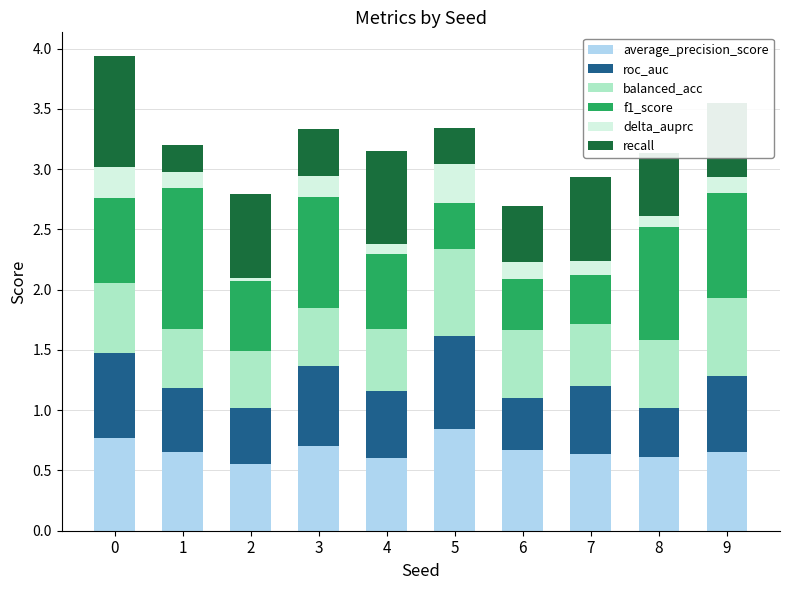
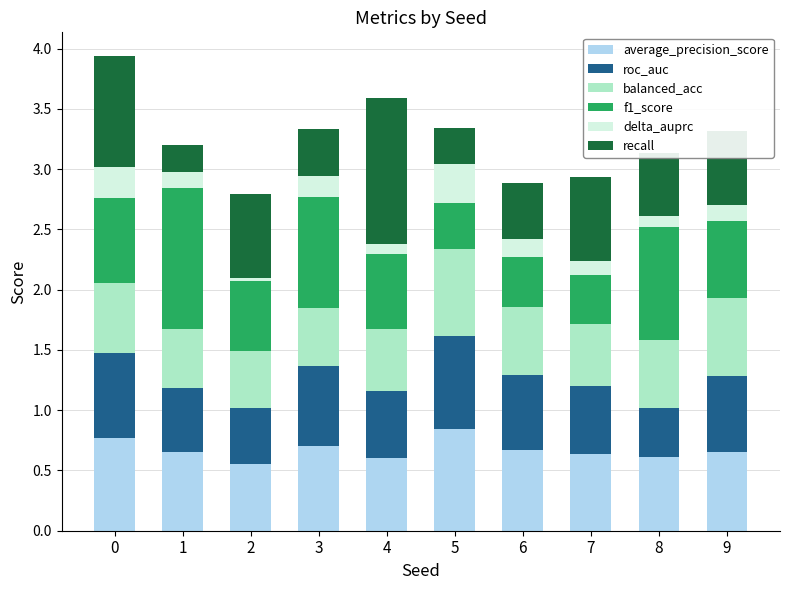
  {
    "roc_auc": {
      "0": 0.70,
      "1": 0.53,
      "2": 0.47,
      "3": 0.67,
      "4": 0.56,
      "5": 0.77,
-     "6": 0.43,
+     "6": 0.62,
      "7": 0.56,
      "8": 0.41,
      "9": 0.63
    },
    "f1_score": {
      "0": 0.71,
      "1": 1.17,
      "2": 0.58,
      "3": 0.92,
      "4": 0.63,
      "5": 0.38,
      "6": 0.42,
      "7": 0.41,
      "8": 0.94,
-     "9": 0.87
+     "9": 0.64
    },
    "recall": {
      "0": 0.92,
      "1": 0.23,
      "2": 0.69,
      "3": 0.38,
-     "4": 0.77,
+     "4": 1.21,
      "5": 0.30,
      "6": 0.46,
      "7": 0.69
    }
  }
